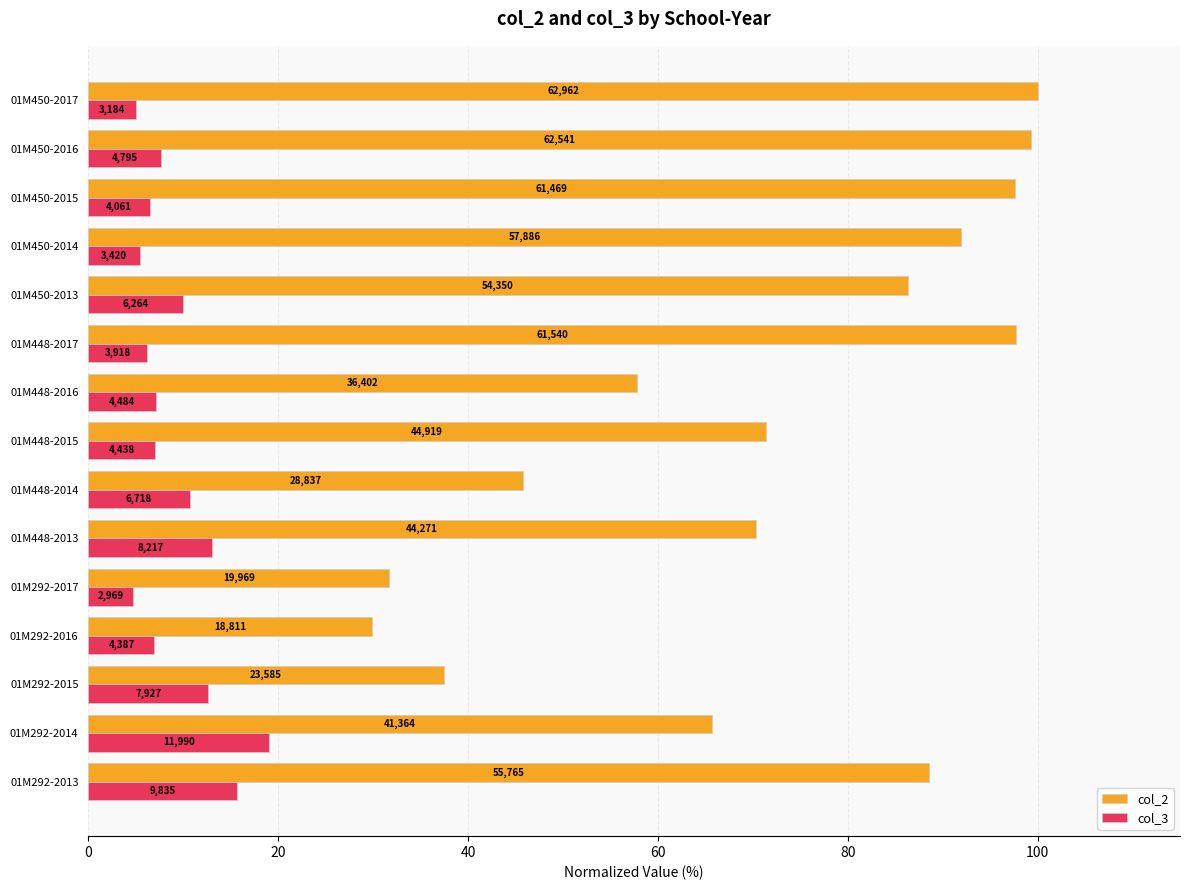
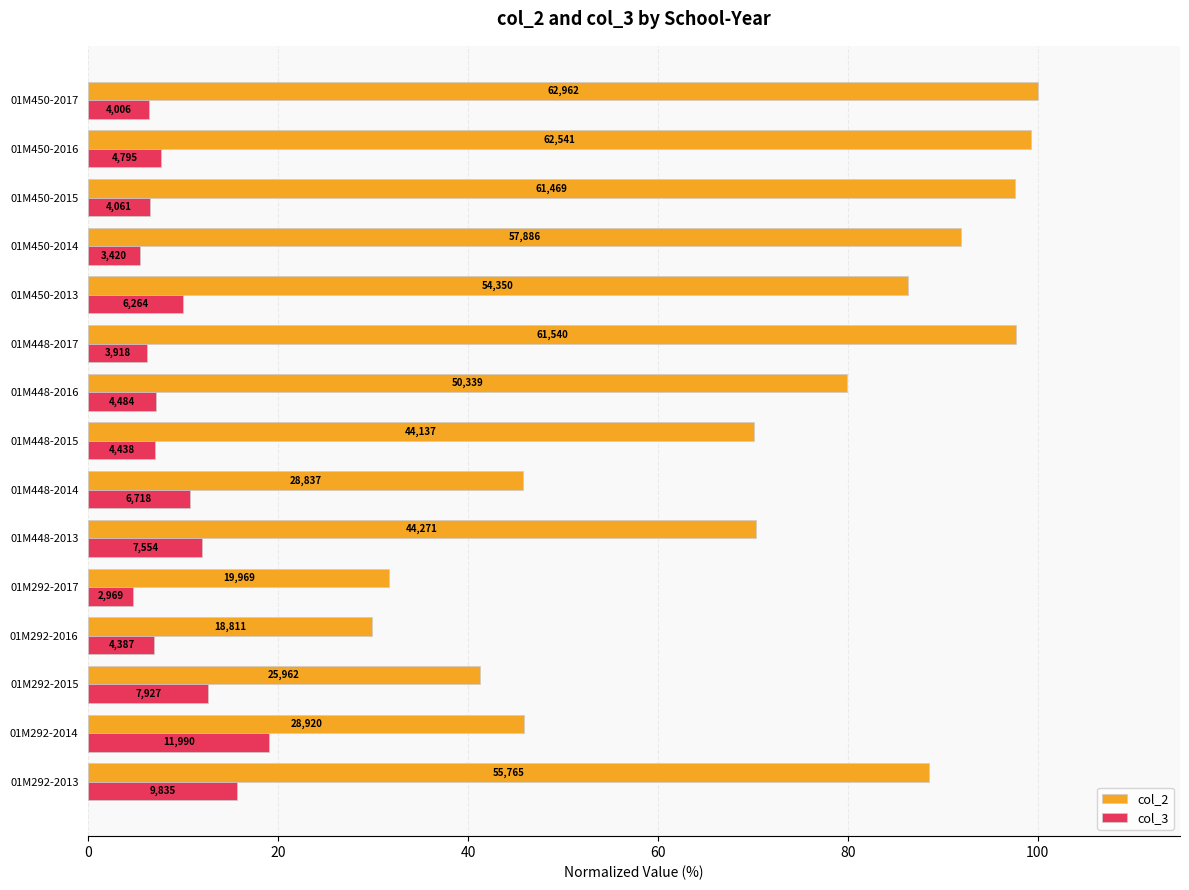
  {
    "col_2": {
-     "01M448-2016": "36,402",
-     "01M448-2015": "44,919",
-     "01M292-2015": "23,585",
-     "01M292-2014": "41,364"
+     "01M448-2016": "50,339",
+     "01M448-2015": "44,137",
+     "01M292-2015": "25,962",
+     "01M292-2014": "28,920"
    },
    "col_3": {
-     "01M450-2017": "3,184",
-     "01M448-2013": "8,217"
+     "01M450-2017": "4,006",
+     "01M448-2013": "7,554"
    }
  }
